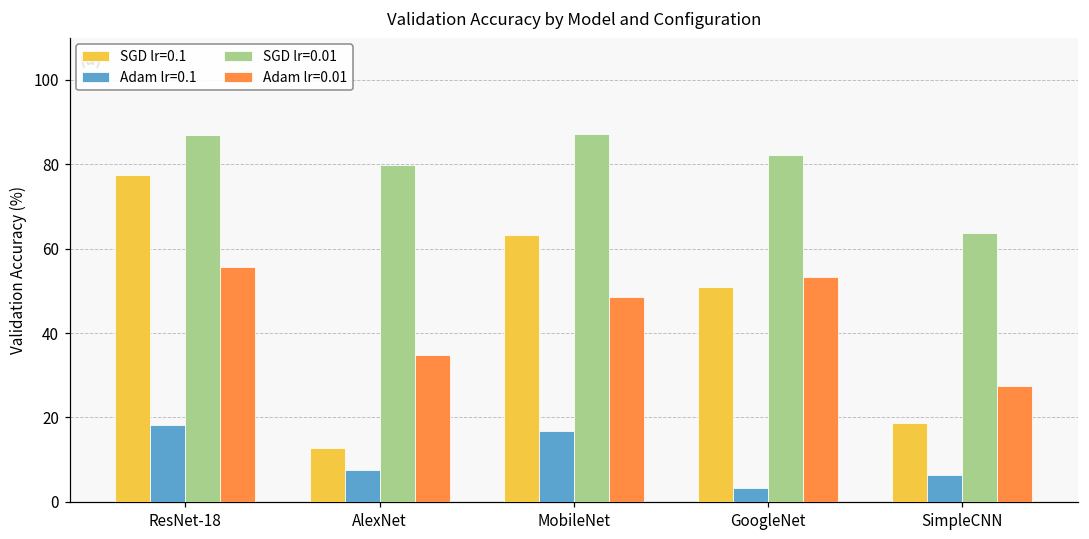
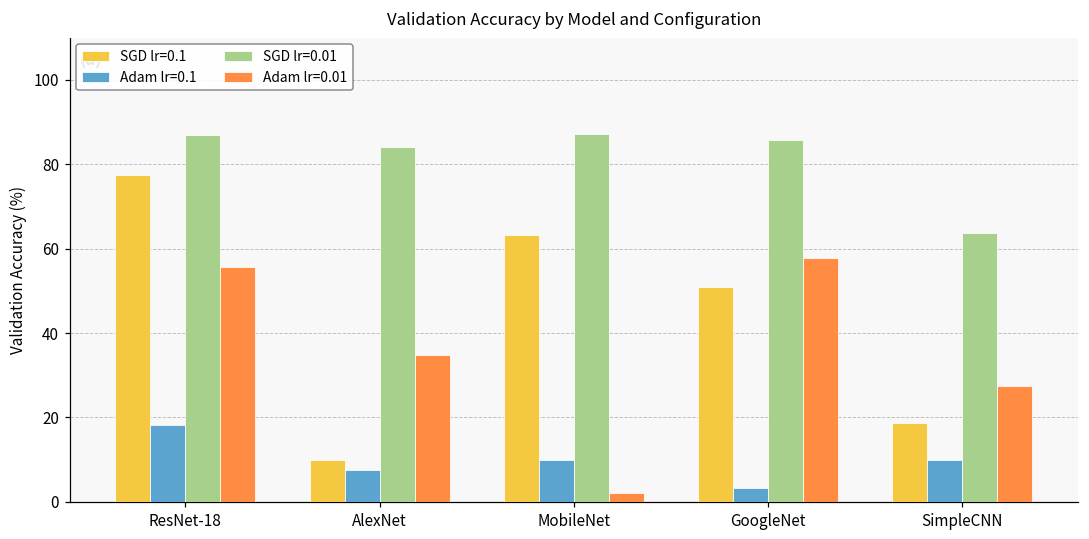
  {
    "SGD lr=0.1": {
      "ResNet-18": 77,
-     "AlexNet": 13,
+     "AlexNet": 10,
      "MobileNet": 63,
      "GoogleNet": 51,
      "SimpleCNN": 19
    },
    "Adam lr=0.1": {
      "ResNet-18": 18,
      "AlexNet": 8,
-     "MobileNet": 17,
+     "MobileNet": 10,
      "GoogleNet": 3,
-     "SimpleCNN": 6
+     "SimpleCNN": 10
    },
    "SGD lr=0.01": {
      "ResNet-18": 87,
-     "AlexNet": 80,
+     "AlexNet": 84,
      "MobileNet": 87,
-     "GoogleNet": 82,
+     "GoogleNet": 86,
      "SimpleCNN": 64
    },
    "Adam lr=0.01": {
      "ResNet-18": 56,
      "AlexNet": 35,
-     "MobileNet": 48,
-     "GoogleNet": 53,
+     "MobileNet": 2,
+     "GoogleNet": 58,
      "SimpleCNN": 27
    }
  }
